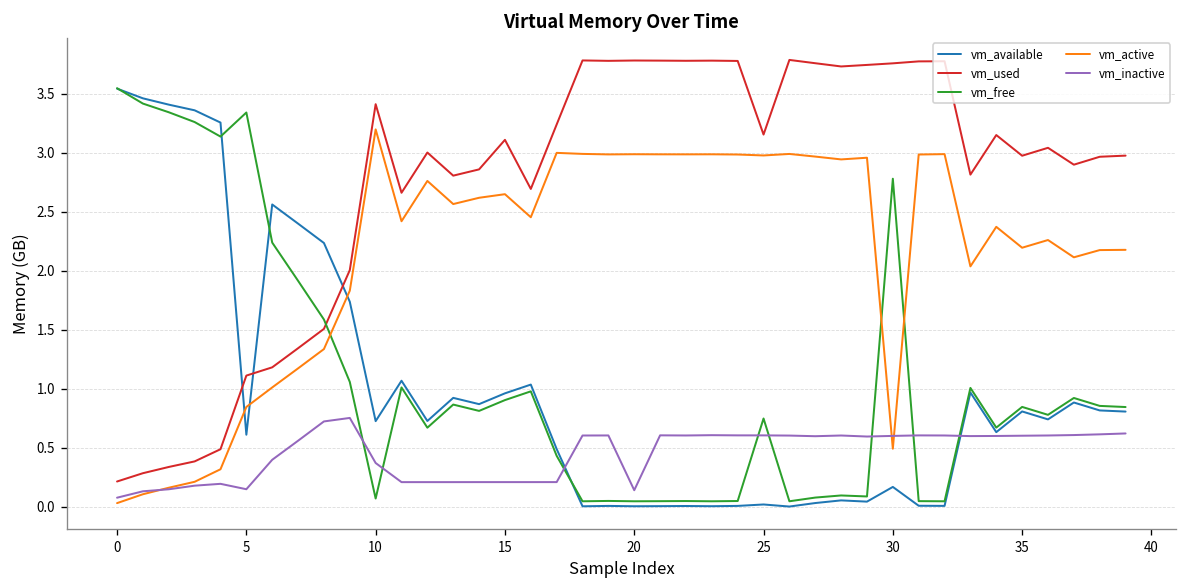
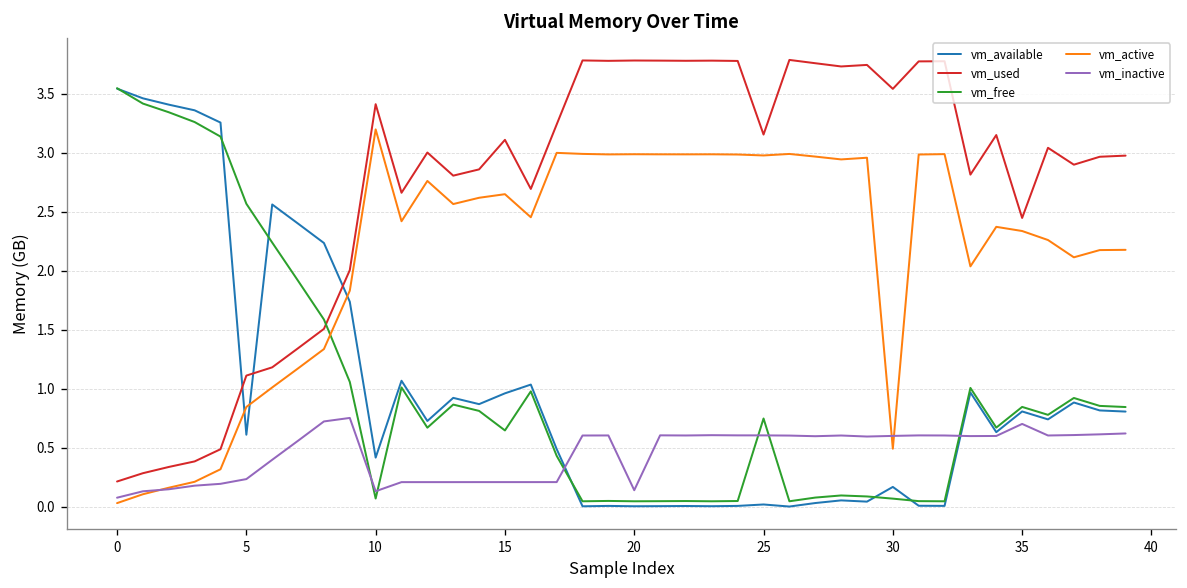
  {
    "vm_available": {
      "5": 0.6,
-     "10": 0.7,
+     "10": 0.4,
      "15": 1.0,
      "20": 0.0,
      "25": 0.0,
      "30": 0.2,
      "35": 0.8
    },
    "vm_used": {
      "0": 0.2,
      "5": 1.1,
      "10": 3.4,
      "15": 3.1,
      "20": 3.8,
      "25": 3.2,
-     "30": 3.8,
-     "35": 3.0
+     "30": 3.5,
+     "35": 2.4
    },
    "vm_free": {
-     "5": 3.3,
+     "5": 2.6,
      "10": 0.1,
-     "15": 0.9,
+     "15": 0.6,
      "20": 0.0,
      "25": 0.7,
-     "30": 2.8,
+     "30": 0.1,
      "35": 0.8
    },
    "vm_active": {
      "0": 0.0,
      "5": 0.8,
      "10": 3.2,
      "15": 2.6,
      "20": 3.0,
      "25": 3.0,
      "30": 0.5,
-     "35": 2.2
+     "35": 2.3
    },
    "vm_inactive": {
      "0": 0.1,
-     "5": 0.1,
-     "10": 0.4,
+     "5": 0.2,
+     "10": 0.1,
      "15": 0.2,
      "20": 0.1,
      "25": 0.6,
      "30": 0.6,
-     "35": 0.6
+     "35": 0.7
    }
  }
